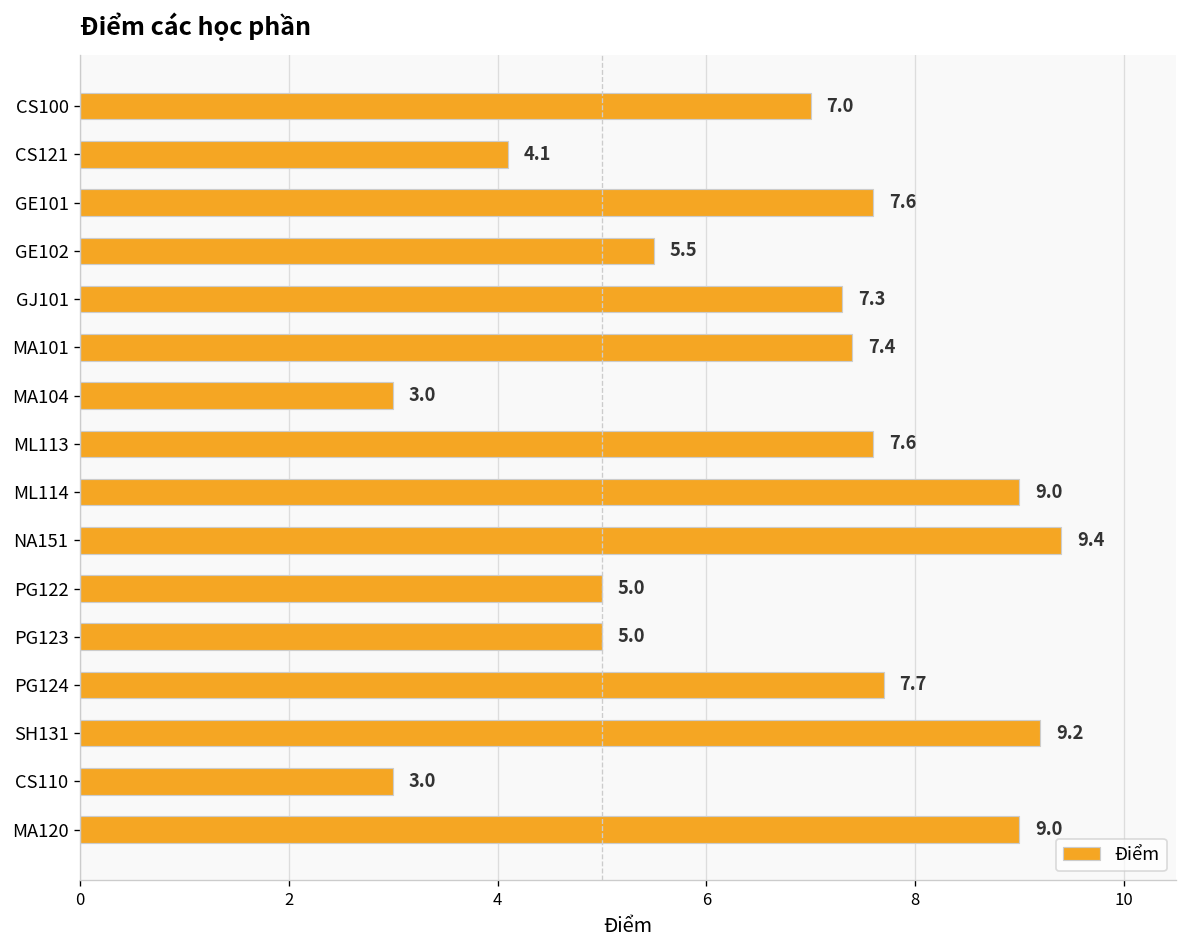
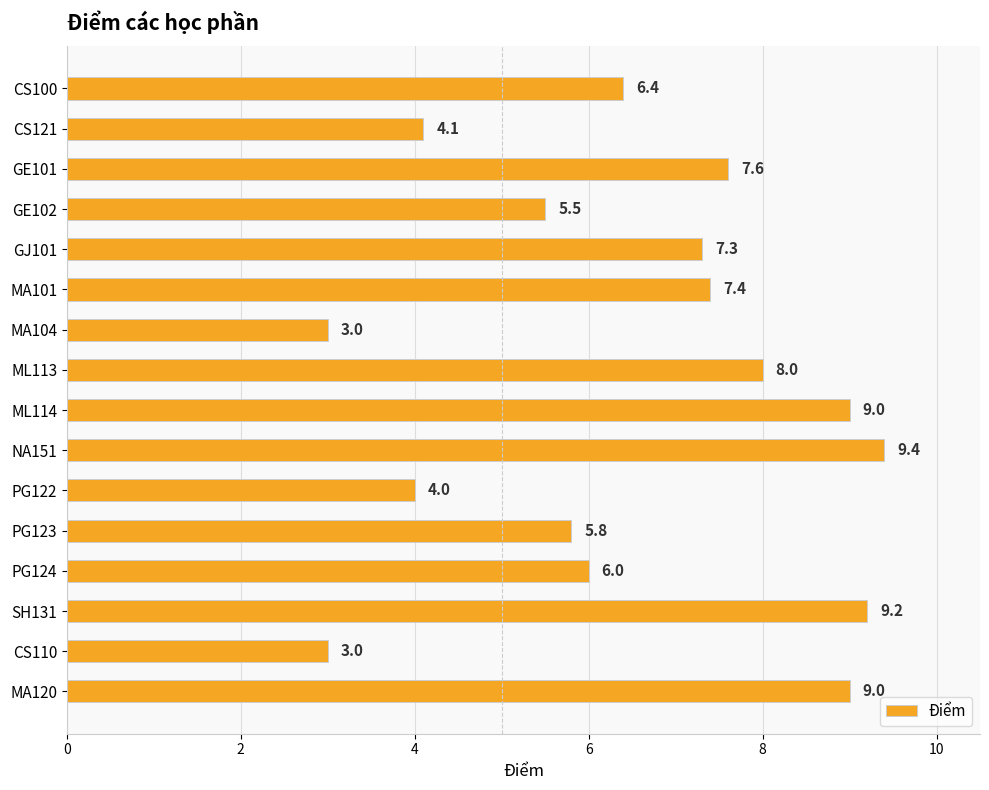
  {
-   "CS100": 7.0,
+   "CS100": 6.4,
    "CS121": 4.1,
    "GE101": 7.6,
    "GE102": 5.5,
    "GJ101": 7.3,
    "MA101": 7.4,
    "MA104": 3.0,
-   "ML113": 7.6,
+   "ML113": 8.0,
    "ML114": 9.0,
    "NA151": 9.4,
-   "PG122": 5.0,
-   "PG123": 5.0,
-   "PG124": 7.7,
+   "PG122": 4.0,
+   "PG123": 5.8,
+   "PG124": 6.0,
    "SH131": 9.2,
    "CS110": 3.0
  }
